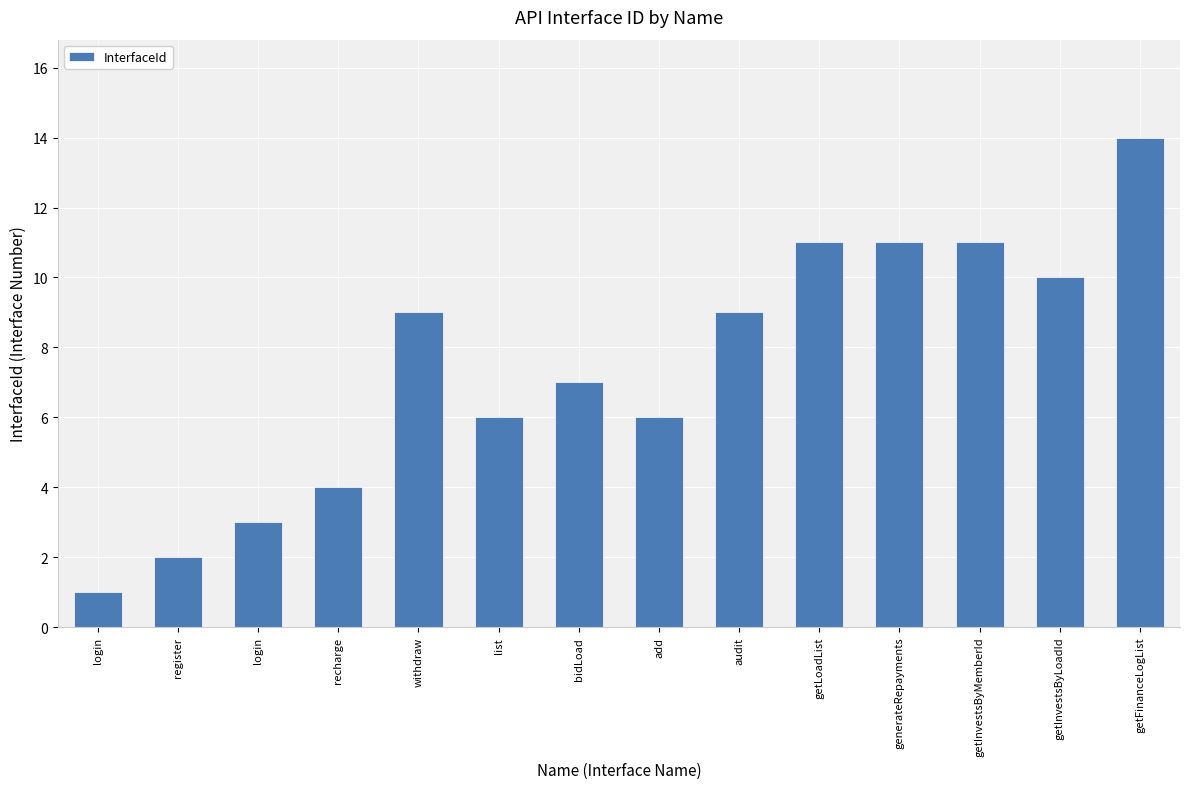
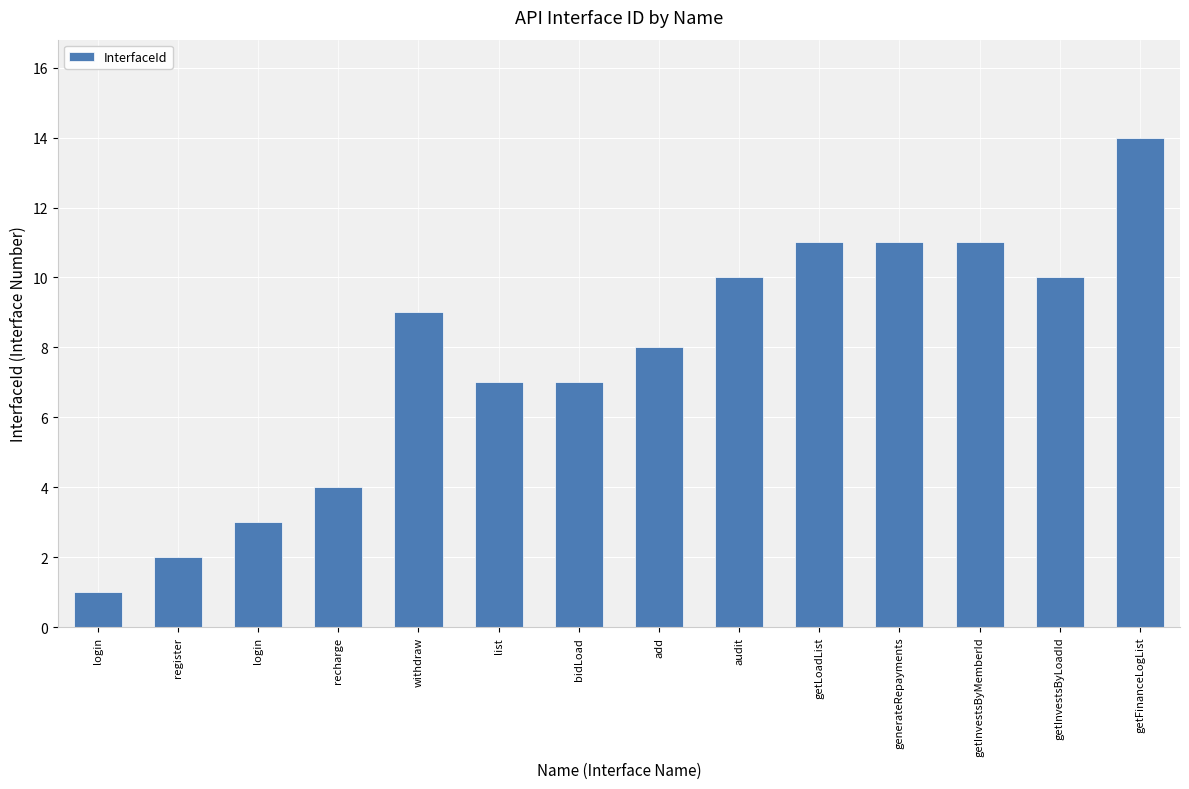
  {
    "register": 2,
    "recharge": 4,
    "withdraw": 9,
-   "list": 6,
+   "list": 7,
    "bidLoad": 7,
-   "add": 6,
-   "audit": 9,
+   "add": 8,
+   "audit": 10,
    "getLoadList": 11,
    "generateRepayments": 11,
    "getInvestsByMemberId": 11,
    "getInvestsByLoadId": 10,
    "getFinanceLogList": 14
  }
